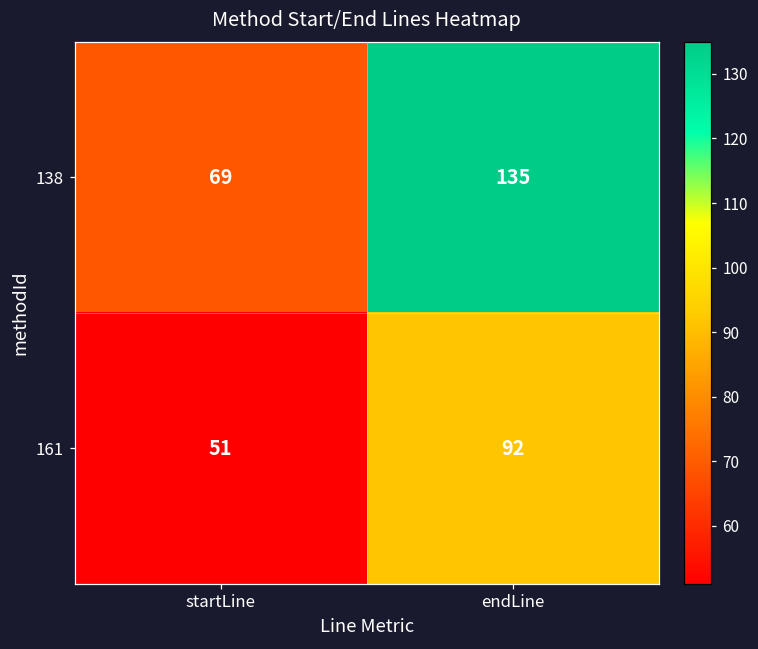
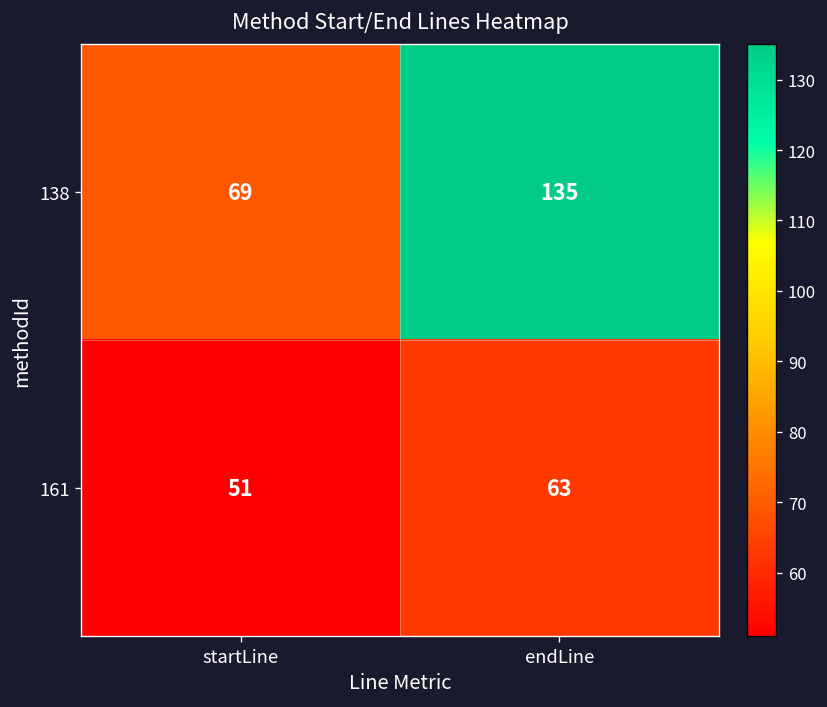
  {
    "138": {
      "startLine": 69,
      "endLine": 135
    },
    "161": {
      "startLine": 51,
-     "endLine": 92
+     "endLine": 63
    }
  }
